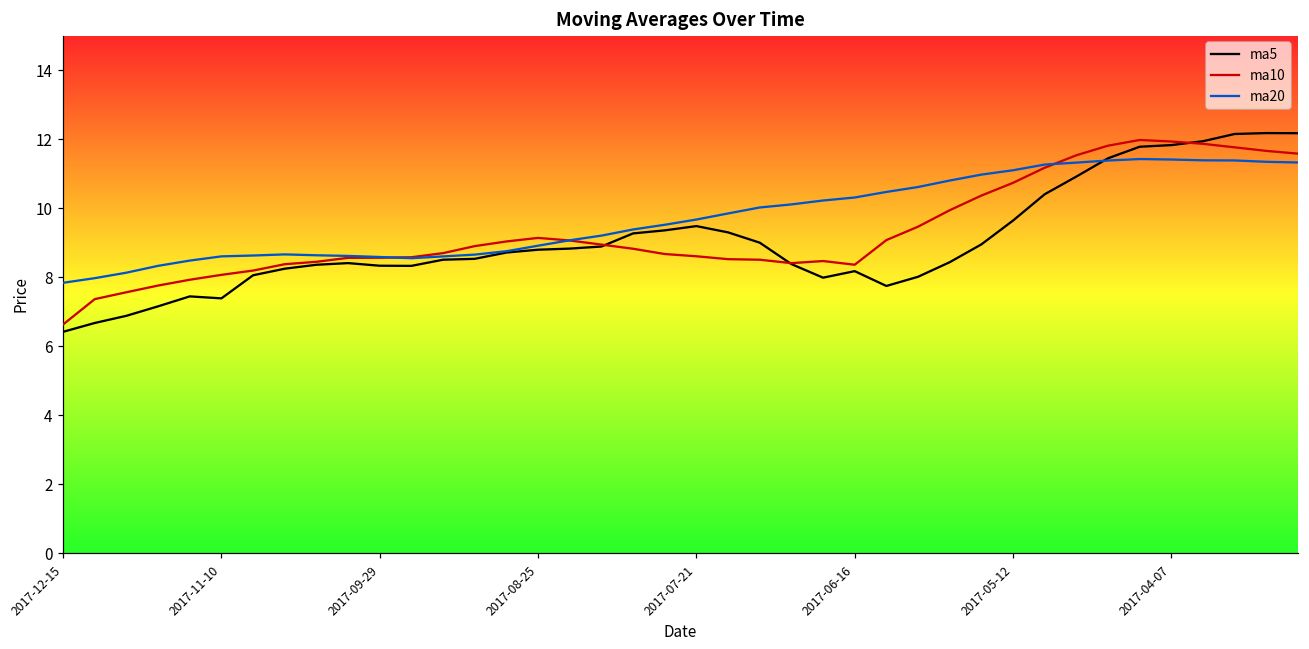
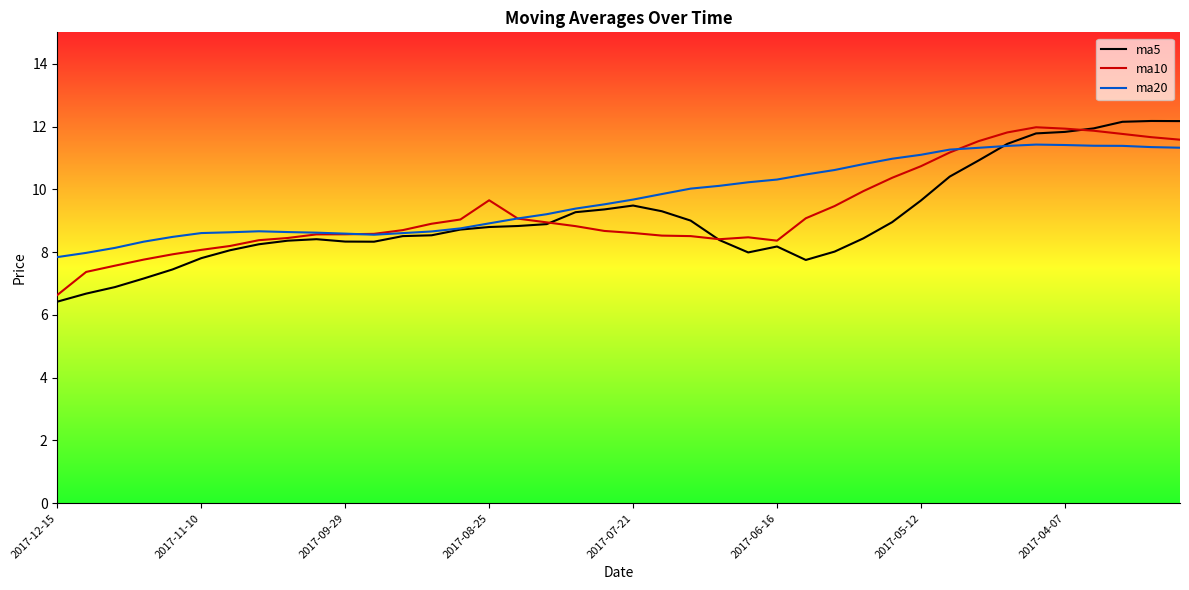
  {
    "ma5": {
      "2017-12-15": 6.4,
-     "2017-11-10": 7.4,
+     "2017-11-10": 7.8,
      "2017-09-29": 8.3,
      "2017-08-25": 8.8,
      "2017-07-21": 9.5,
      "2017-06-16": 8.2,
      "2017-05-12": 9.6,
      "2017-04-07": 11.8
    },
    "ma10": {
      "2017-12-15": 6.6,
      "2017-11-10": 8.1,
-     "2017-08-25": 9.1,
+     "2017-08-25": 9.7,
      "2017-07-21": 8.6,
      "2017-06-16": 8.4,
      "2017-05-12": 10.7,
      "2017-04-07": 11.9
    },
    "ma20": {
      "2017-12-15": 7.8,
      "2017-11-10": 8.6,
      "2017-08-25": 8.9,
      "2017-07-21": 9.7,
      "2017-06-16": 10.3,
      "2017-05-12": 11.1,
      "2017-04-07": 11.4
    }
  }
